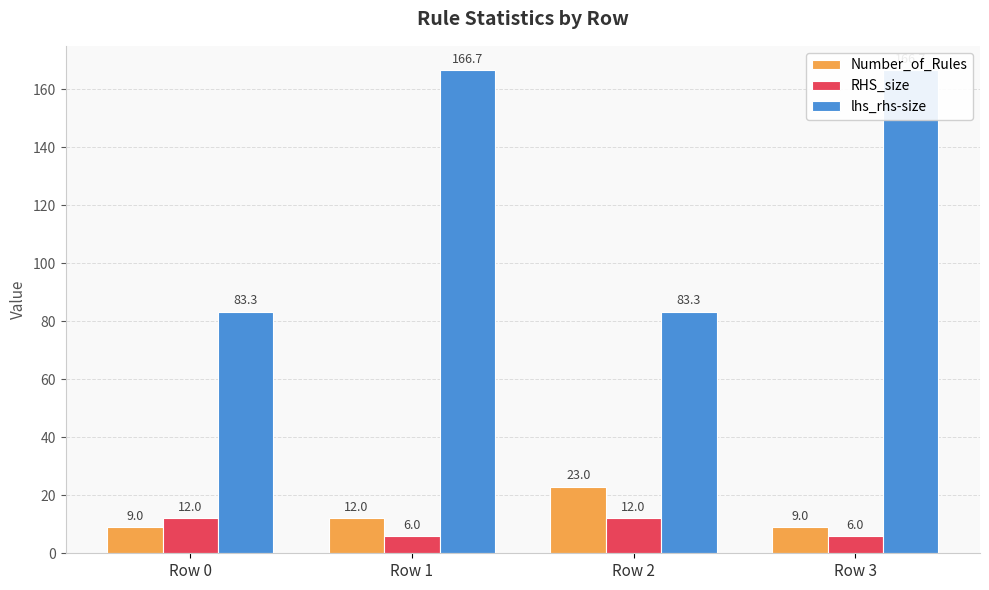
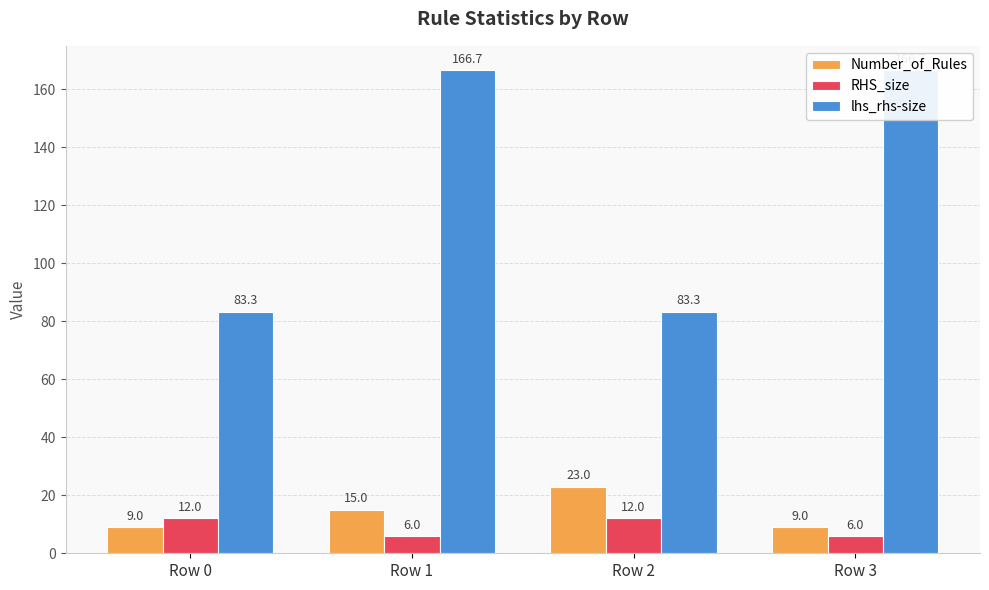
  {
    "Number_of_Rules": {
      "Row 0": 9.0,
-     "Row 1": 12.0,
+     "Row 1": 15.0,
      "Row 2": 23.0,
      "Row 3": 9.0
    },
    "RHS_size": {
      "Row 0": 12.0,
      "Row 1": 6.0,
      "Row 2": 12.0,
      "Row 3": 6.0
    },
    "lhs_rhs-size": {
      "Row 0": 83.3,
      "Row 1": 166.7,
      "Row 2": 83.3
    }
  }
